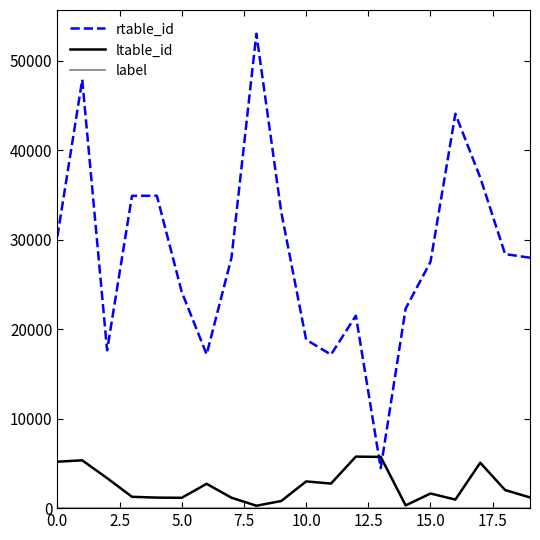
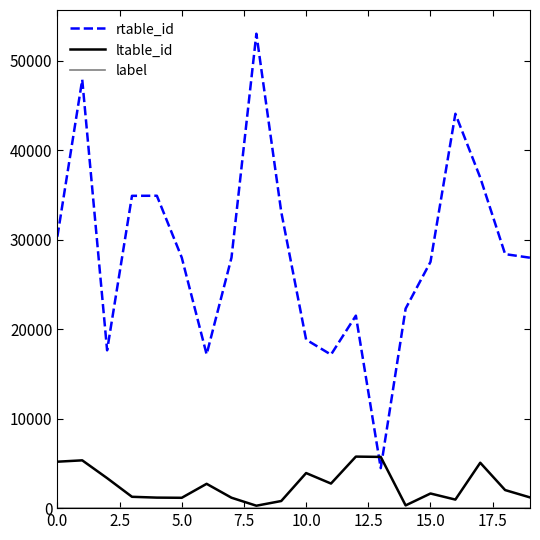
  {
    "rtable_id": {
      "0.0": 30000,
-     "5.0": 24000,
+     "5.0": 28000,
      "10.0": 19000,
      "15.0": 28000
    },
    "ltable_id": {
      "0.0": 5000,
      "5.0": 1000,
-     "10.0": 3000,
+     "10.0": 4000,
      "15.0": 2000
    },
    "label": {
      "0.0": 0,
      "5.0": 0,
      "10.0": 0,
      "15.0": 0
    }
  }
